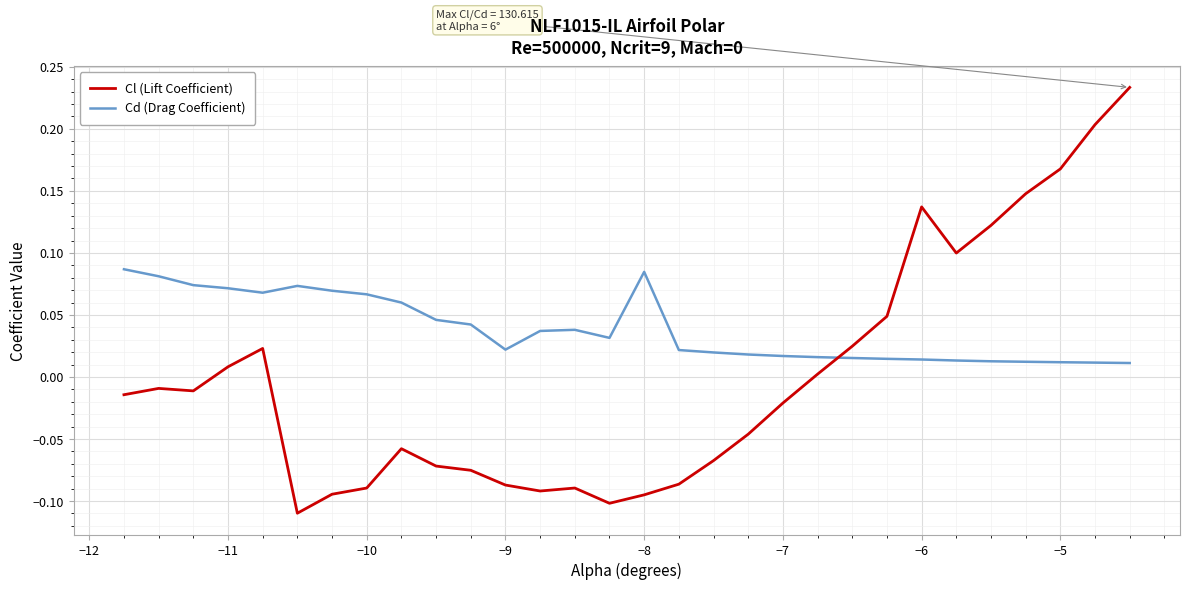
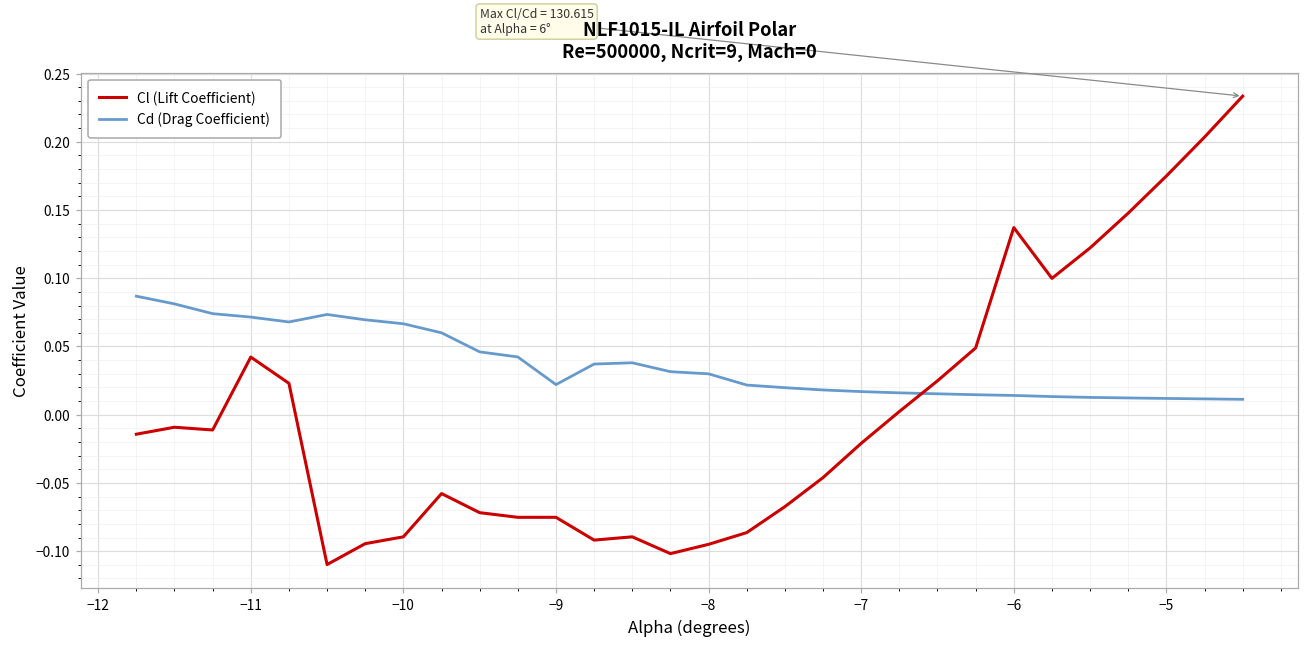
  {
    "Cl (Lift Coefficient)": {
-     "−11": 0.008,
+     "−11": 0.042,
      "−10": -0.090,
-     "−9": -0.087,
+     "−9": -0.075,
      "−8": -0.095,
      "−7": -0.021,
      "−6": 0.137,
-     "−5": 0.168
+     "−5": 0.175
    },
    "Cd (Drag Coefficient)": {
      "−11": 0.072,
      "−10": 0.067,
      "−9": 0.022,
-     "−8": 0.085,
+     "−8": 0.030,
      "−7": 0.017,
      "−6": 0.014,
      "−5": 0.012
    }
  }
